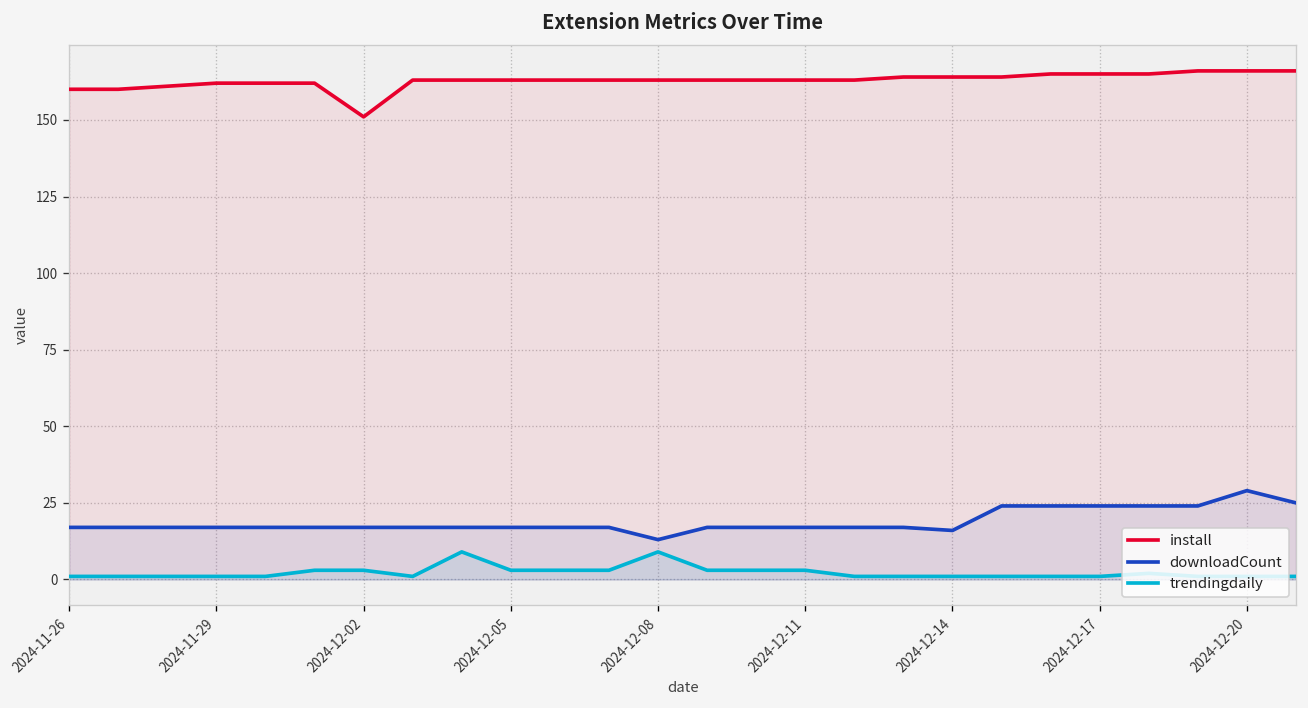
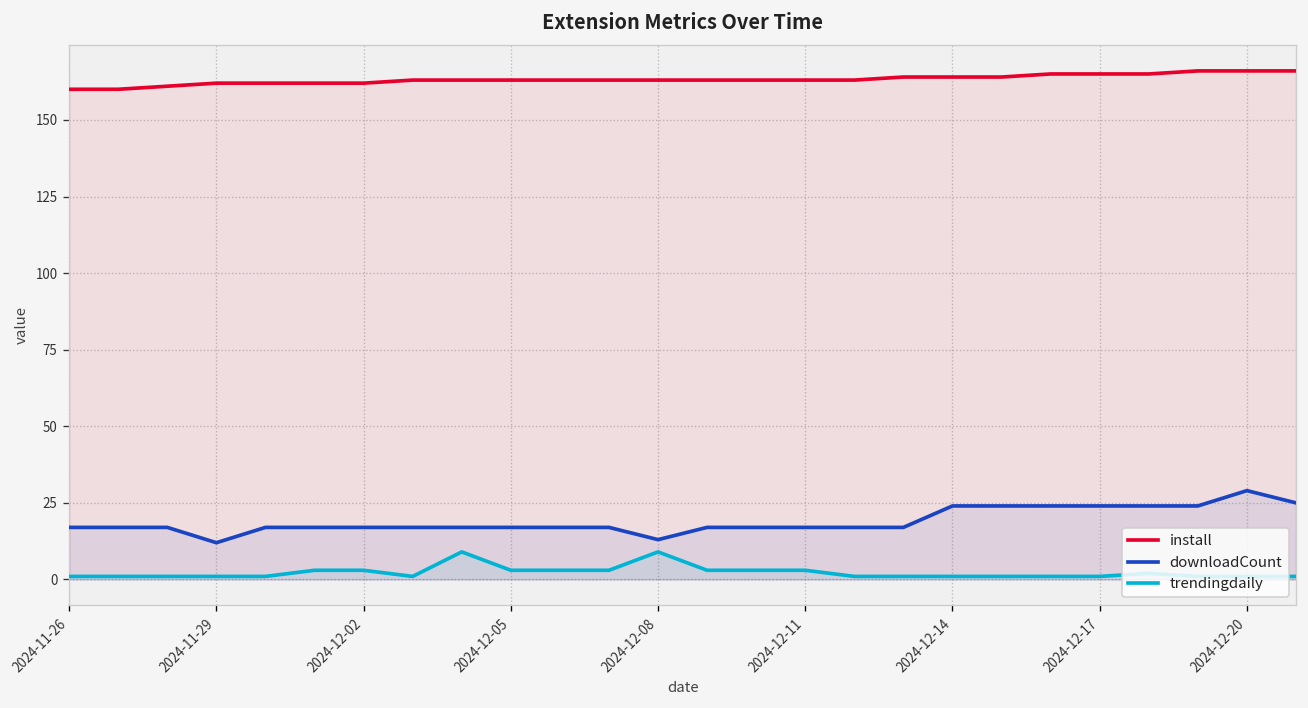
  {
    "install": {
      "2024-11-26": 160,
      "2024-11-29": 162,
-     "2024-12-02": 151,
+     "2024-12-02": 162,
      "2024-12-05": 163,
      "2024-12-08": 163,
      "2024-12-11": 163,
      "2024-12-14": 164,
      "2024-12-17": 165,
      "2024-12-20": 166
    },
    "downloadCount": {
      "2024-11-26": 17,
-     "2024-11-29": 17,
+     "2024-11-29": 12,
      "2024-12-02": 17,
      "2024-12-05": 17,
      "2024-12-08": 13,
      "2024-12-11": 17,
-     "2024-12-14": 16,
+     "2024-12-14": 24,
      "2024-12-17": 24,
      "2024-12-20": 29
    },
    "trendingdaily": {
      "2024-11-26": 1,
      "2024-11-29": 1,
      "2024-12-02": 3,
      "2024-12-05": 3,
      "2024-12-08": 9,
      "2024-12-11": 3,
      "2024-12-14": 1,
      "2024-12-17": 1
    }
  }
